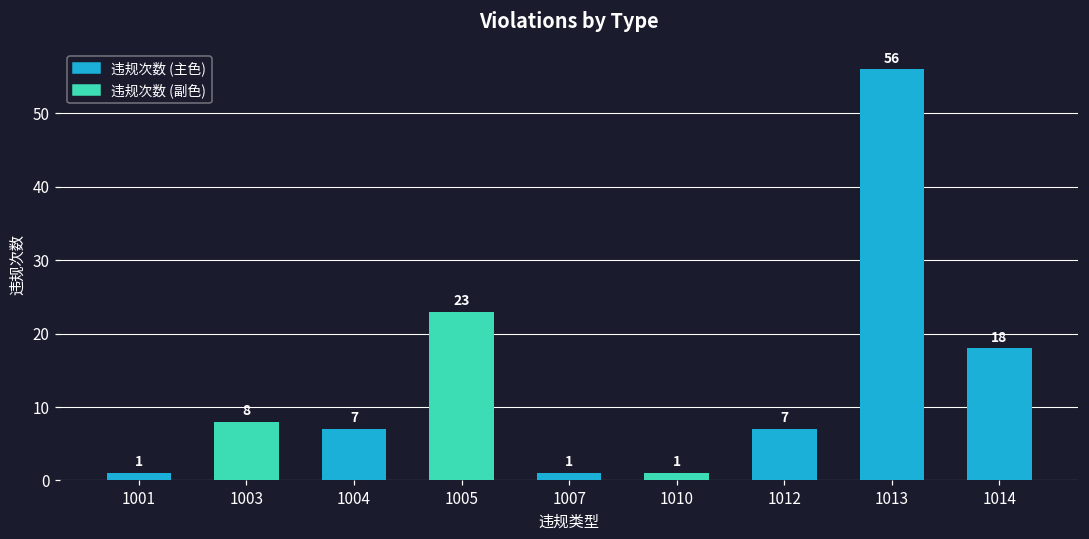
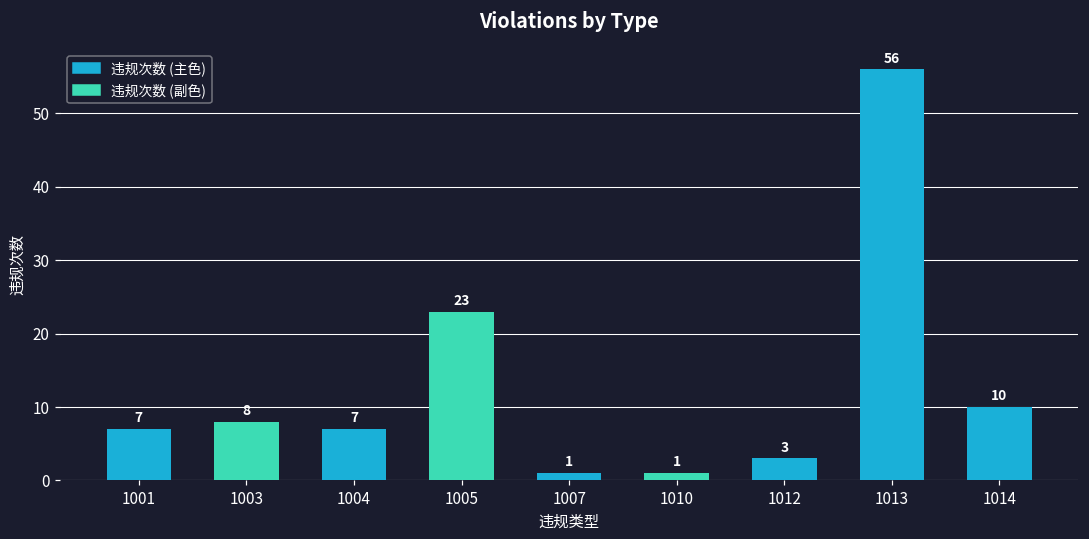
  {
-   "1001": 1,
+   "1001": 7,
    "1003": 8,
    "1004": 7,
    "1005": 23,
    "1007": 1,
    "1010": 1,
-   "1012": 7,
+   "1012": 3,
    "1013": 56,
-   "1014": 18
+   "1014": 10
  }
